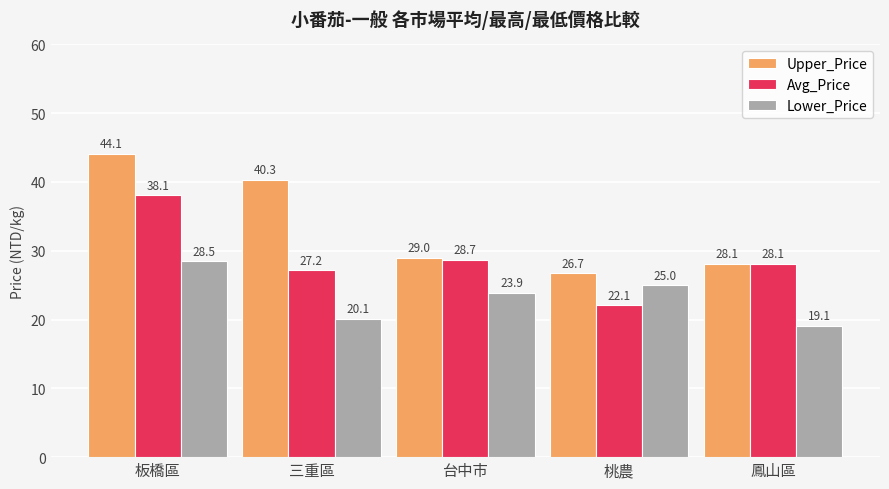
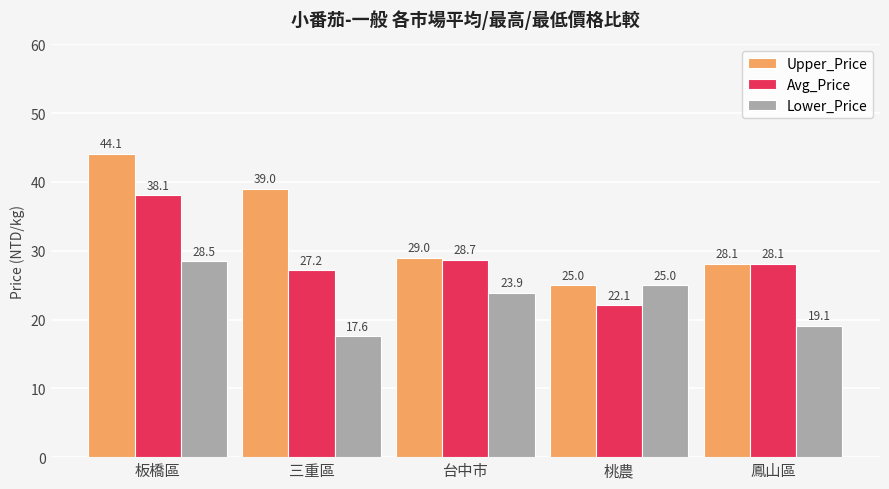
  {
    "Upper_Price": {
      "板橋區": 44.1,
-     "三重區": 40.3,
+     "三重區": 39.0,
      "台中市": 29.0,
-     "桃農": 26.7,
+     "桃農": 25.0,
      "鳳山區": 28.1
    },
    "Avg_Price": {
      "板橋區": 38.1,
      "三重區": 27.2,
      "台中市": 28.7,
      "桃農": 22.1,
      "鳳山區": 28.1
    },
    "Lower_Price": {
      "板橋區": 28.5,
-     "三重區": 20.1,
+     "三重區": 17.6,
      "台中市": 23.9,
      "桃農": 25.0,
      "鳳山區": 19.1
    }
  }
